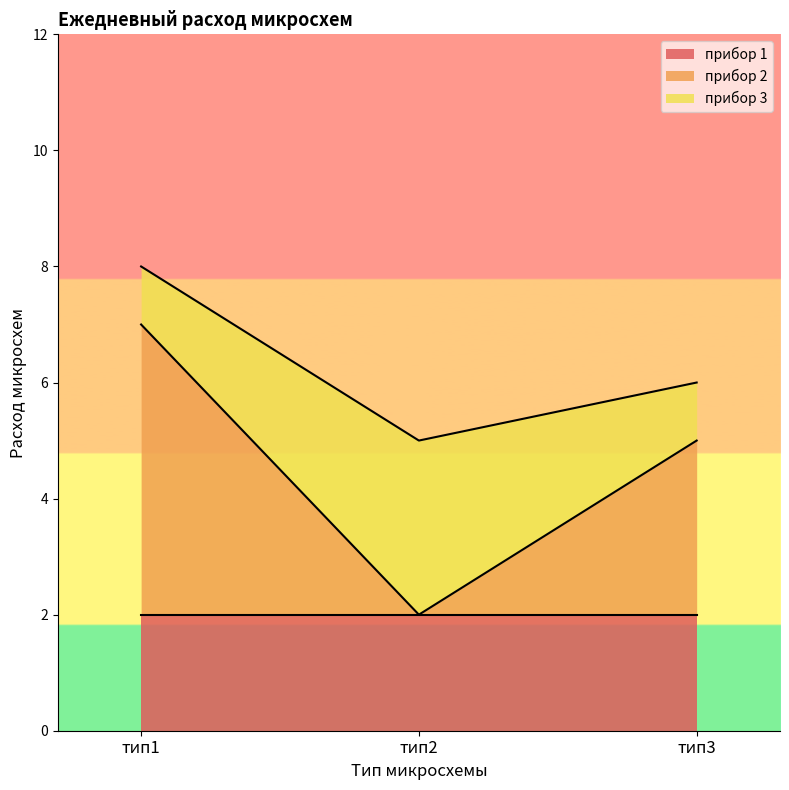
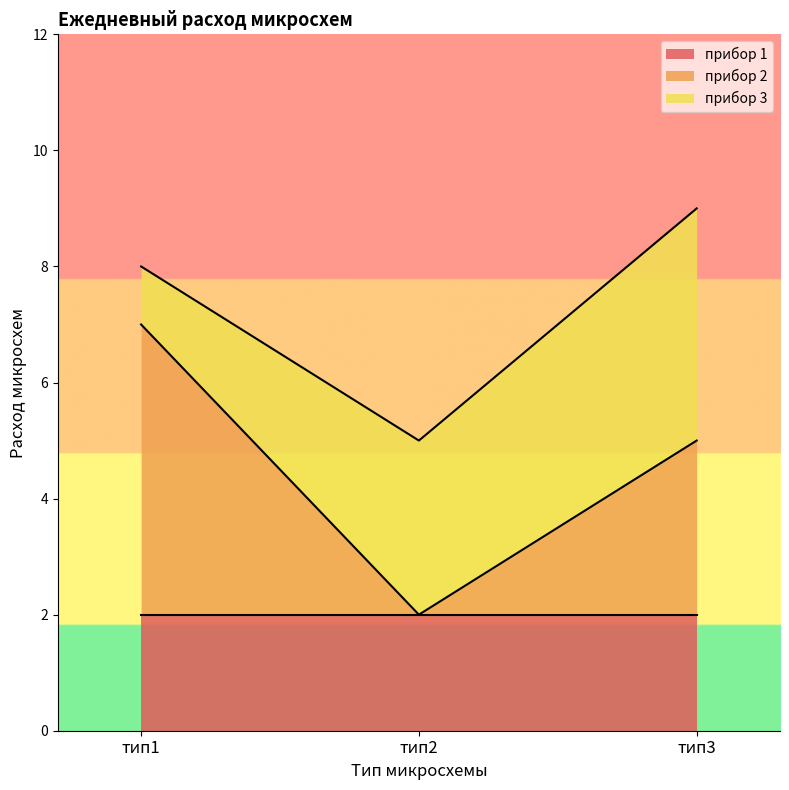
  {
    "прибор 1": {
      "тип1": 2,
      "тип3": 2
    },
    "прибор 2": {
      "тип1": 5,
      "тип3": 3
    },
    "прибор 3": {
      "тип1": 1,
      "тип2": 3,
-     "тип3": 1
+     "тип3": 4
    }
  }
